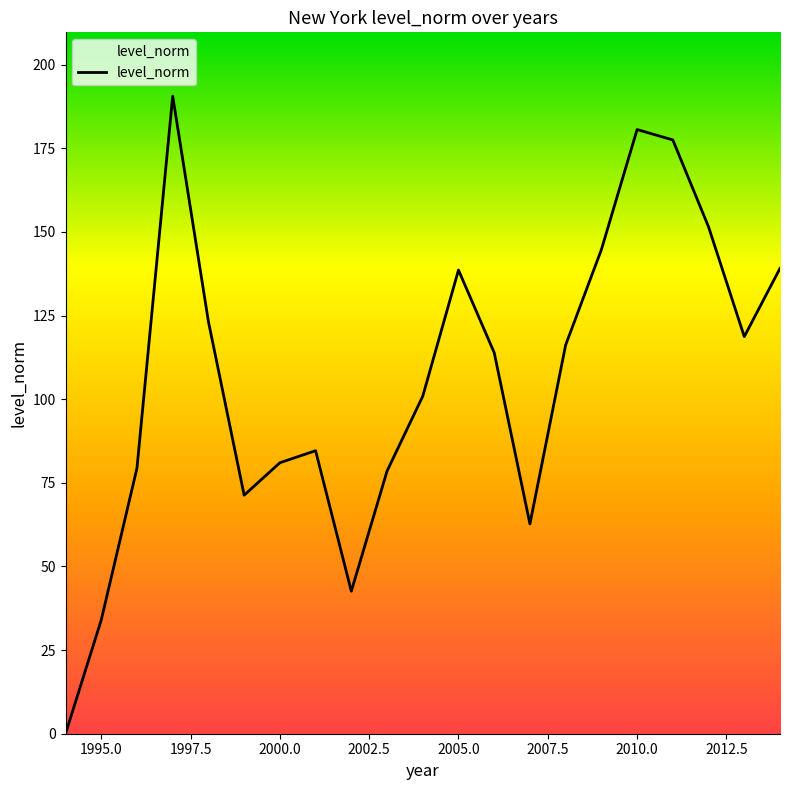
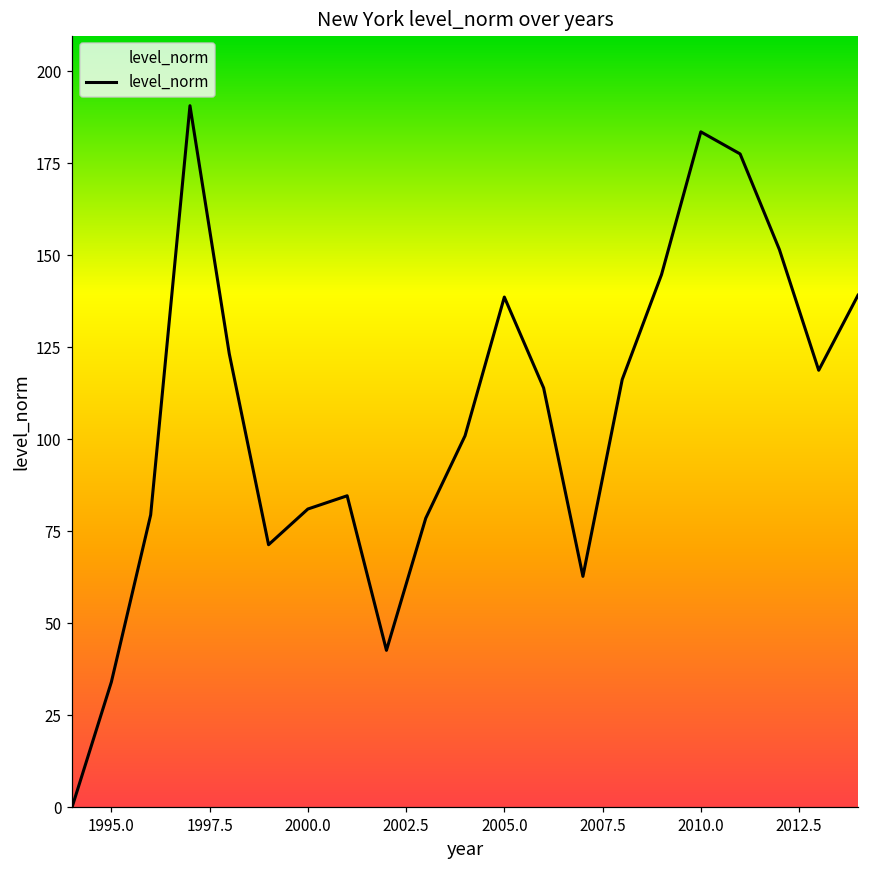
  {
    "1995.0": 34,
    "2000.0": 81,
    "2005.0": 139,
-   "2010.0": 181
+   "2010.0": 184
  }
